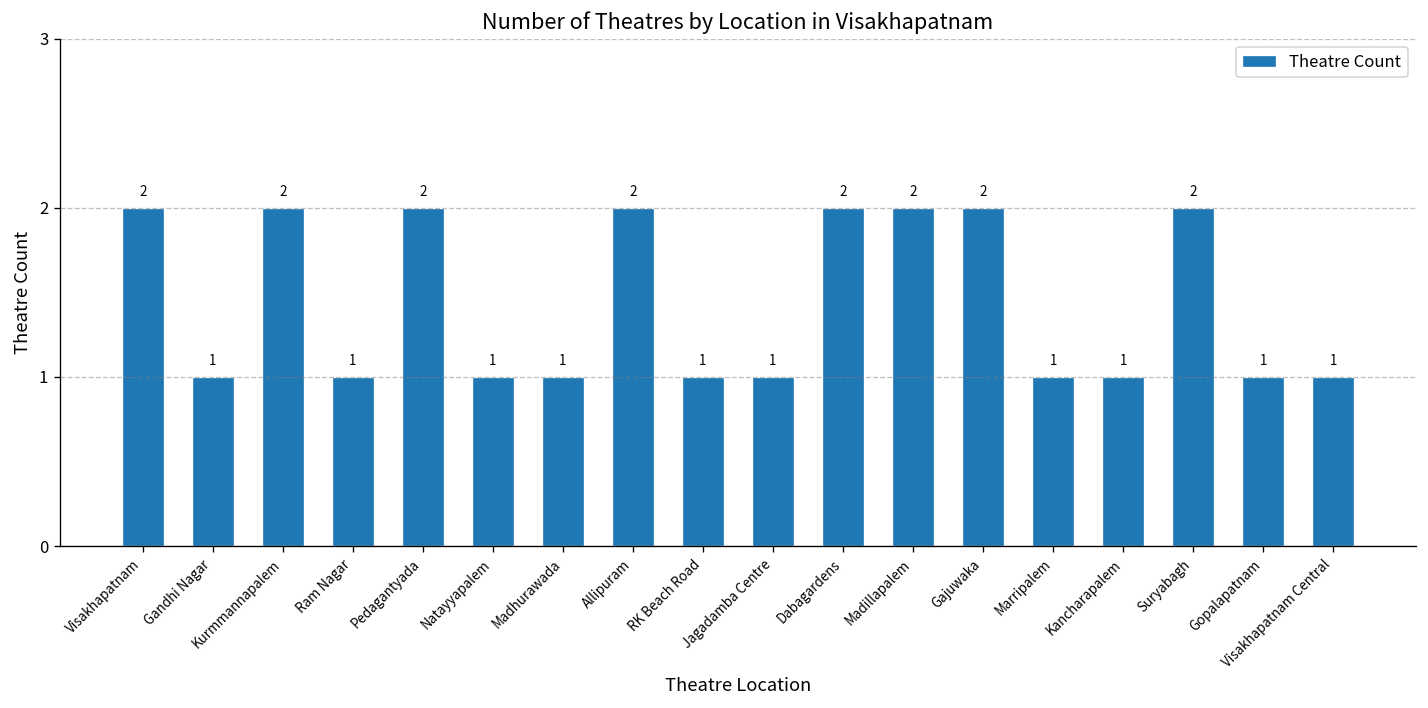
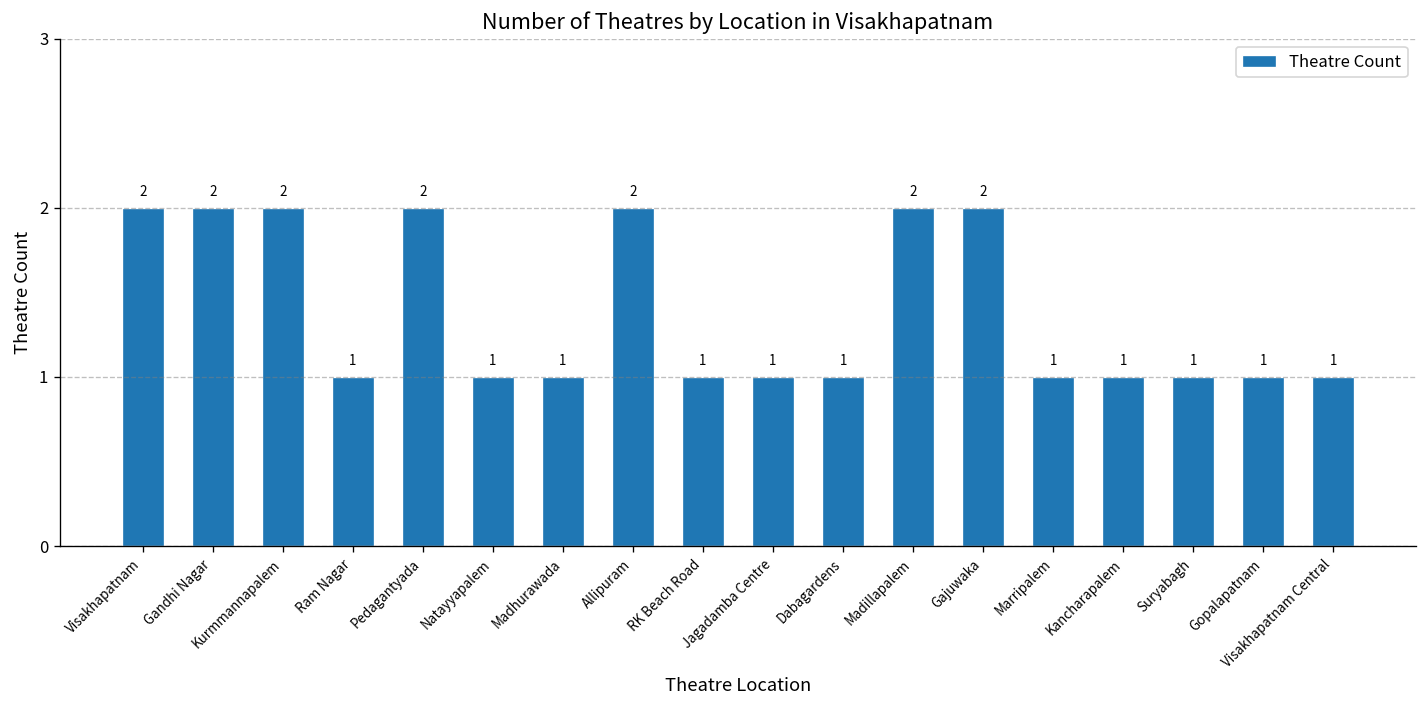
  {
    "Visakhapatnam": 2,
-   "Gandhi Nagar": 1,
+   "Gandhi Nagar": 2,
    "Kurmmannapalem": 2,
    "Ram Nagar": 1,
    "Pedagantyada": 2,
    "Natayyapalem": 1,
    "Madhurawada": 1,
    "Allipuram": 2,
    "RK Beach Road": 1,
    "Jagadamba Centre": 1,
-   "Dabagardens": 2,
+   "Dabagardens": 1,
    "Madillapalem": 2,
    "Gajuwaka": 2,
    "Marripalem": 1,
    "Kancharapalem": 1,
-   "Suryabagh": 2,
+   "Suryabagh": 1,
    "Gopalapatnam": 1,
    "Visakhapatnam Central": 1
  }
